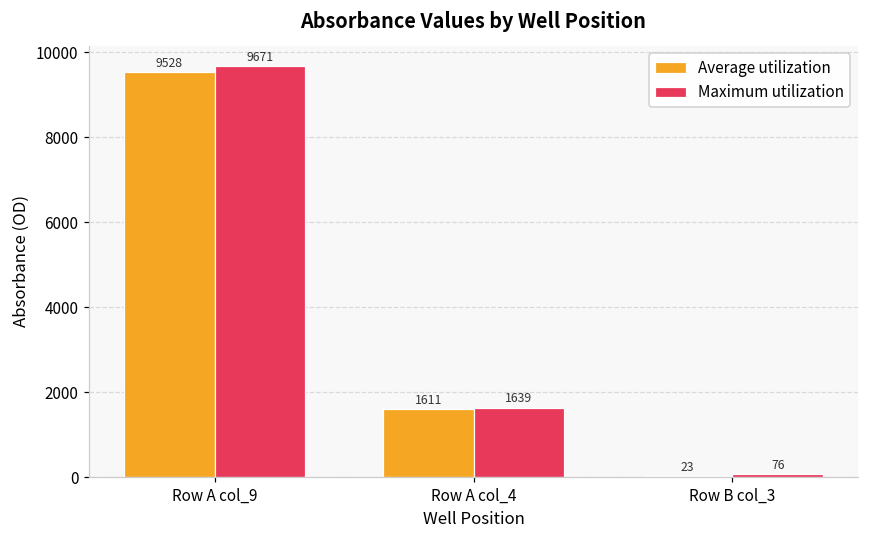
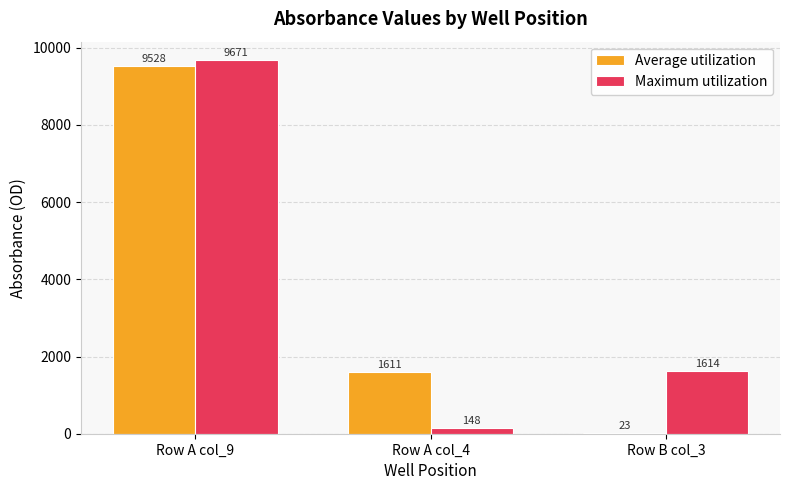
  {
    "Average utilization": {
      "Row A col_9": 9528,
      "Row A col_4": 1611,
      "Row B col_3": 23
    },
    "Maximum utilization": {
      "Row A col_9": 9671,
-     "Row A col_4": 1639,
-     "Row B col_3": 76
+     "Row A col_4": 148,
+     "Row B col_3": 1614
    }
  }
